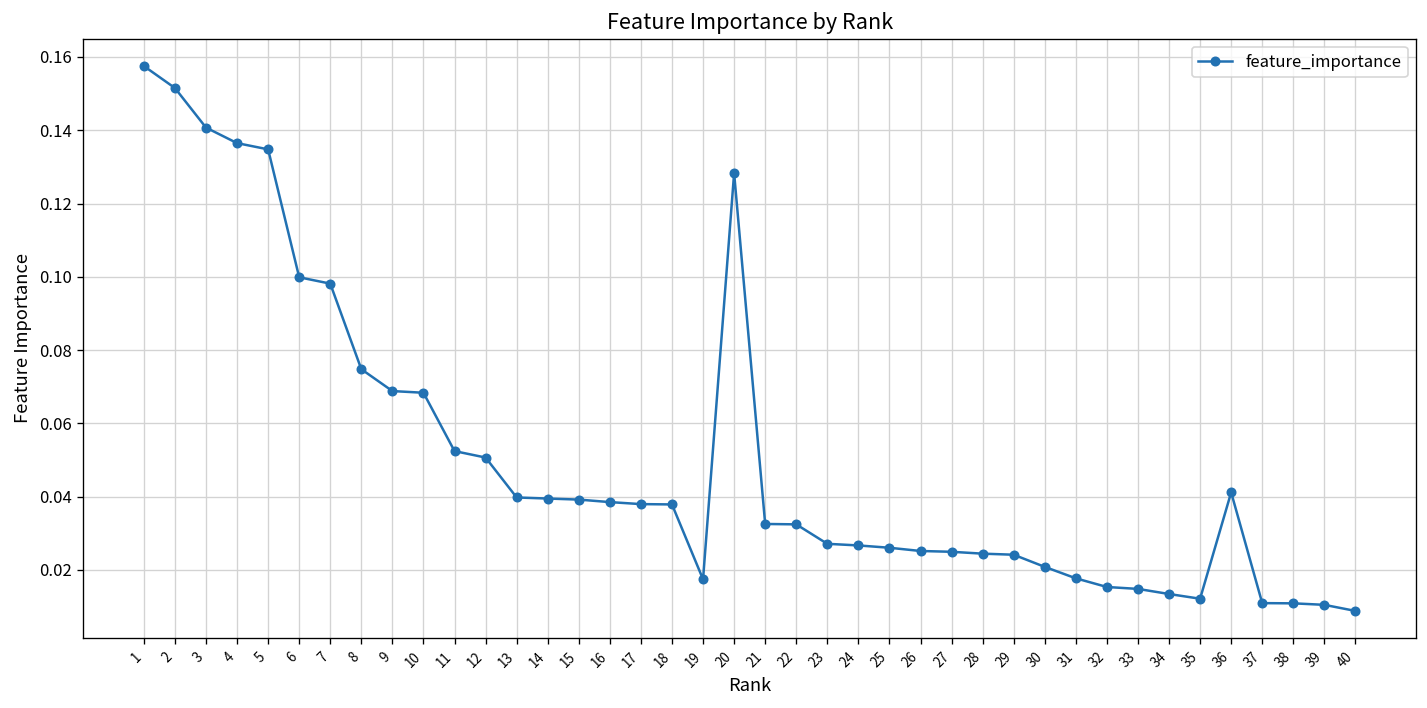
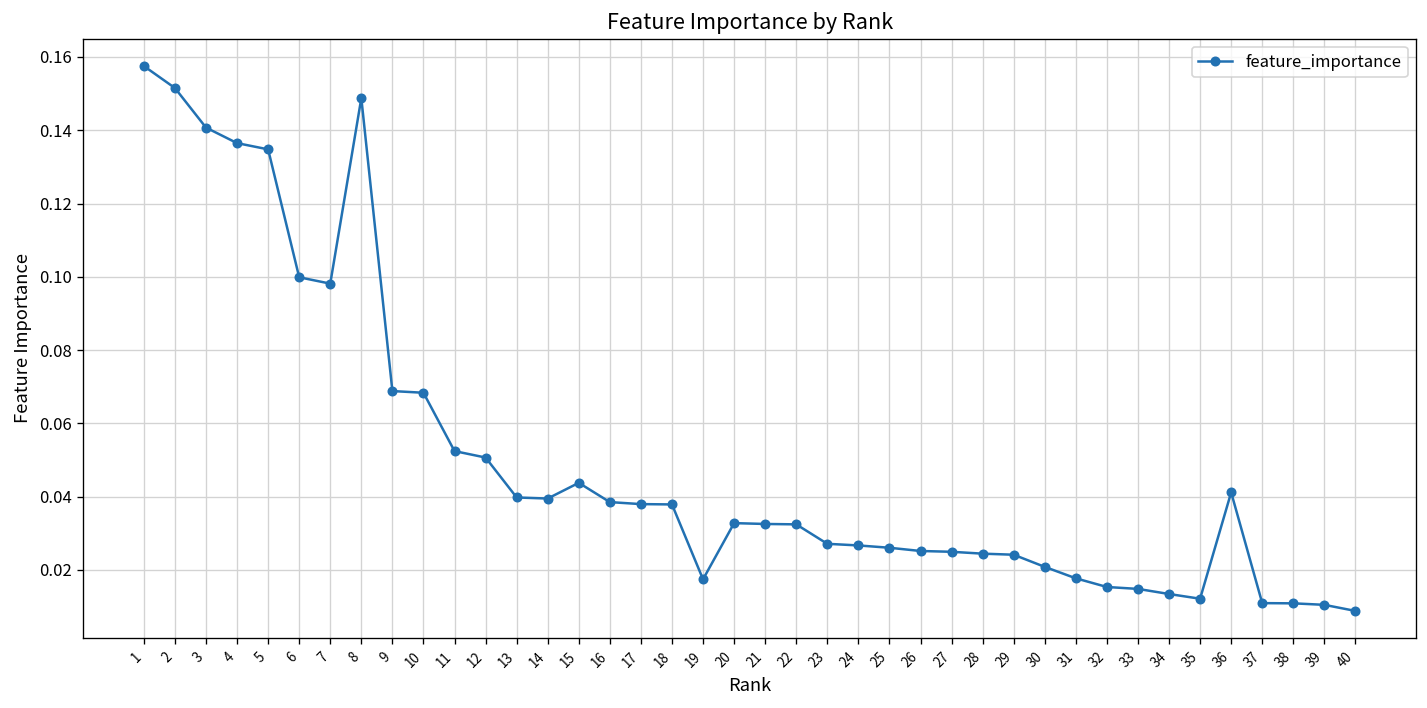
  {
    "1": 0.158,
    "2": 0.152,
    "3": 0.141,
    "4": 0.136,
    "5": 0.135,
    "6": 0.100,
    "7": 0.098,
-   "8": 0.075,
+   "8": 0.149,
    "9": 0.069,
    "10": 0.068,
    "11": 0.052,
    "12": 0.051,
    "13": 0.040,
    "14": 0.039,
-   "15": 0.039,
+   "15": 0.044,
    "16": 0.038,
    "17": 0.038,
    "18": 0.038,
    "19": 0.017,
-   "20": 0.128,
+   "20": 0.033,
    "21": 0.033,
    "22": 0.032,
    "23": 0.027,
    "24": 0.027,
    "25": 0.026,
    "26": 0.025,
    "27": 0.025,
    "28": 0.024,
    "29": 0.024,
    "30": 0.021,
    "31": 0.018,
    "32": 0.015,
    "33": 0.015,
    "34": 0.013,
    "35": 0.012,
    "36": 0.041,
    "37": 0.011,
    "38": 0.011,
    "39": 0.010,
    "40": 0.009
  }
